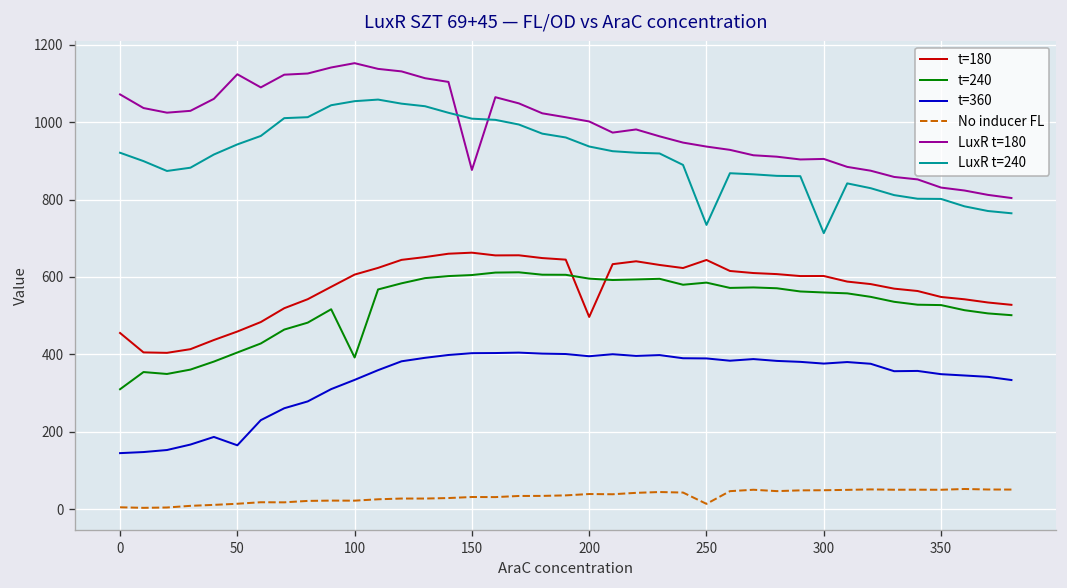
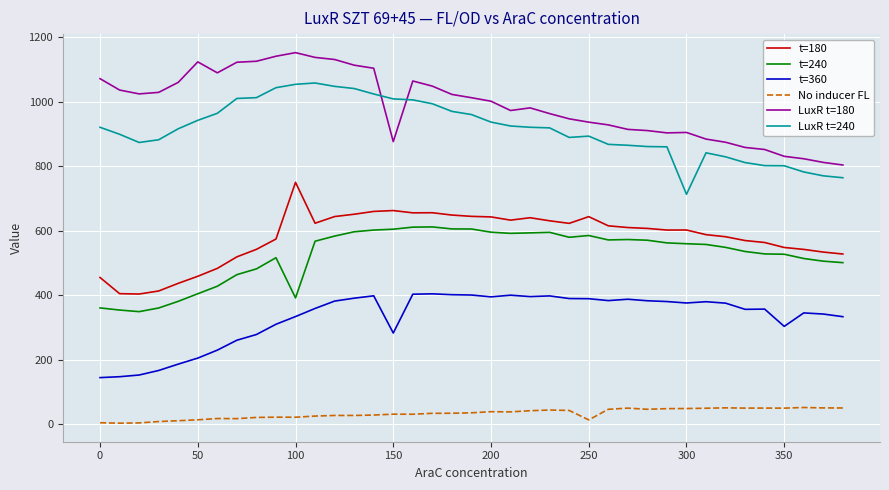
  {
    "t=180": {
      "0": 460,
      "50": 460,
-     "100": 610,
+     "100": 750,
      "150": 660,
-     "200": 500,
+     "200": 640,
      "250": 640,
      "300": 600,
      "350": 550
    },
    "t=240": {
-     "0": 310,
+     "0": 360,
      "50": 400,
      "100": 390,
      "150": 610,
      "200": 600,
      "250": 590,
      "300": 560,
      "350": 530
    },
    "t=360": {
      "0": 140,
-     "50": 160,
+     "50": 210,
      "100": 330,
-     "150": 400,
+     "150": 280,
      "200": 400,
      "250": 390,
      "300": 380,
-     "350": 350
+     "350": 300
    },
    "No inducer FL": {
      "0": 0,
      "50": 10,
      "100": 20,
      "150": 30,
      "200": 40,
      "250": 10,
      "300": 50,
      "350": 50
    },
    "LuxR t=180": {
      "0": 1070,
      "50": 1120,
      "100": 1150,
      "150": 880,
      "200": 1000,
      "250": 940,
      "300": 910,
      "350": 830
    },
    "LuxR t=240": {
      "0": 920,
      "50": 940,
      "100": 1050,
      "150": 1010,
      "200": 940,
-     "250": 730,
+     "250": 890,
      "300": 710,
      "350": 800
    }
  }
